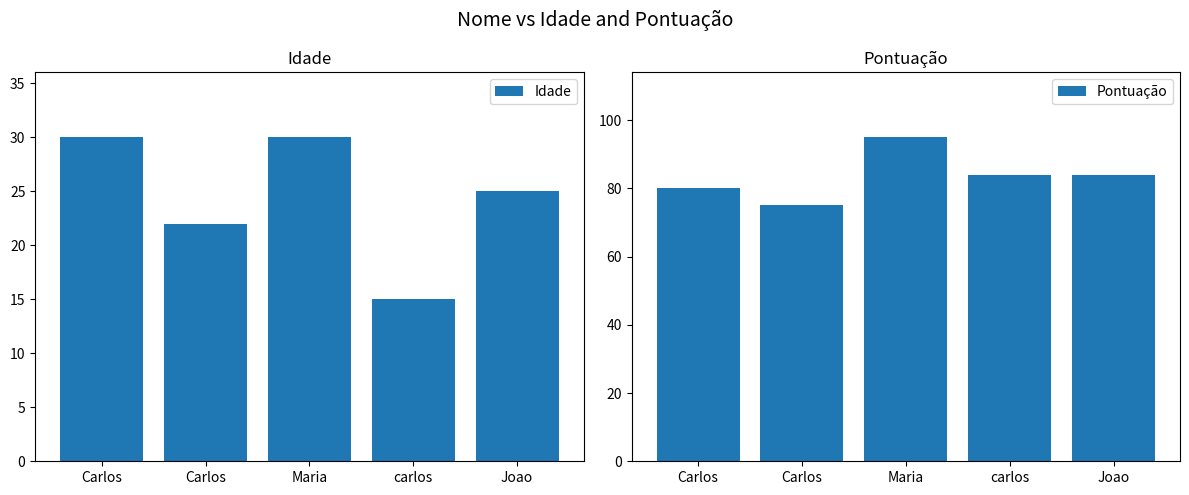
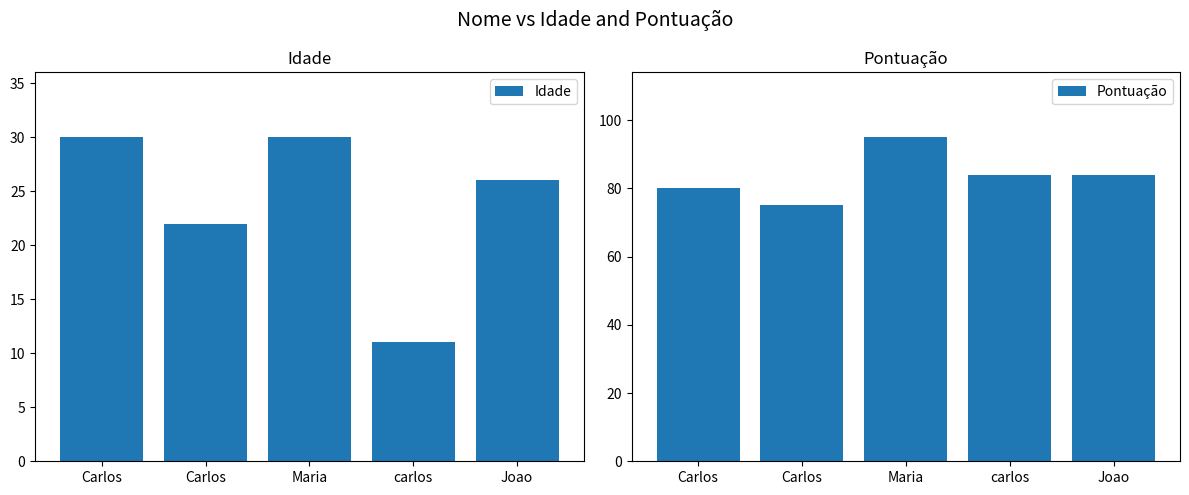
  {
    "Idade": {
      "Maria": 30,
-     "carlos": 15,
-     "Joao": 25
+     "carlos": 11,
+     "Joao": 26
    },
    "Pontuação": {
      "Maria": 95,
      "carlos": 84,
      "Joao": 84
    }
  }
